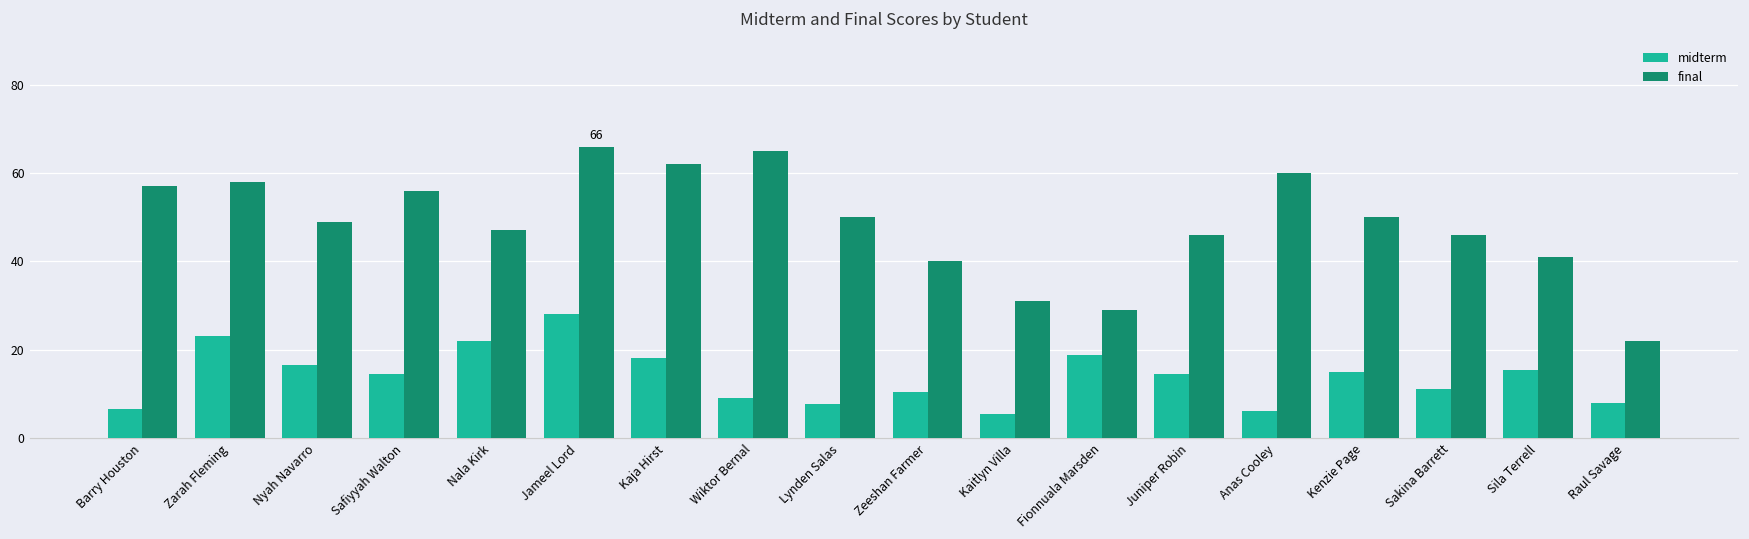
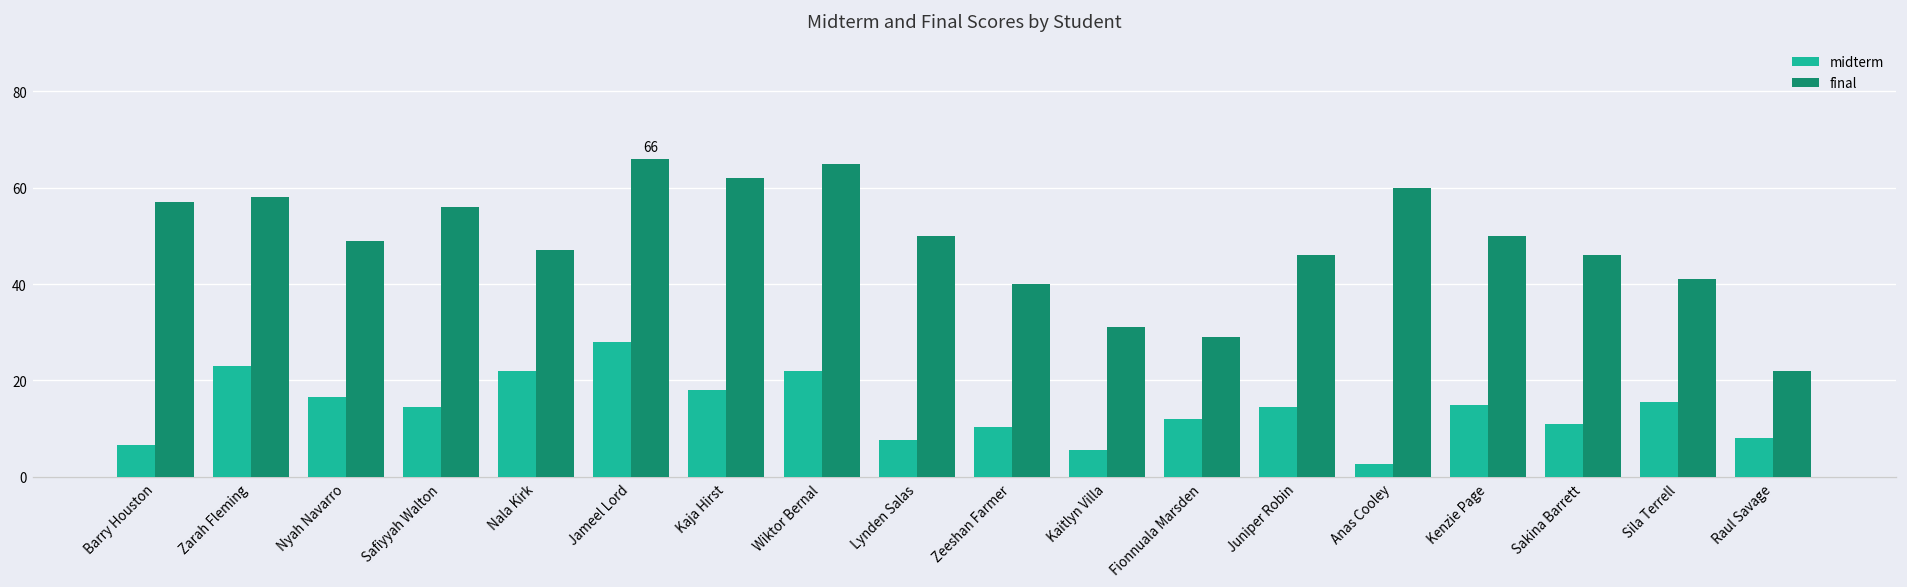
  {
    "midterm": {
      "Barry Houston": 7,
      "Zarah Fleming": 23,
      "Nyah Navarro": 17,
      "Safiyyah Walton": 15,
      "Nala Kirk": 22,
      "Jameel Lord": 28,
      "Kaja Hirst": 18,
-     "Wiktor Bernal": 9,
+     "Wiktor Bernal": 22,
      "Lynden Salas": 8,
      "Zeeshan Farmer": 10,
      "Kaitlyn Villa": 6,
-     "Fionnuala Marsden": 19,
+     "Fionnuala Marsden": 12,
      "Juniper Robin": 15,
-     "Anas Cooley": 6,
+     "Anas Cooley": 3,
      "Kenzie Page": 15,
      "Sakina Barrett": 11,
      "Sila Terrell": 16,
      "Raul Savage": 8
    },
    "final": {
      "Jameel Lord": 66
    }
  }
